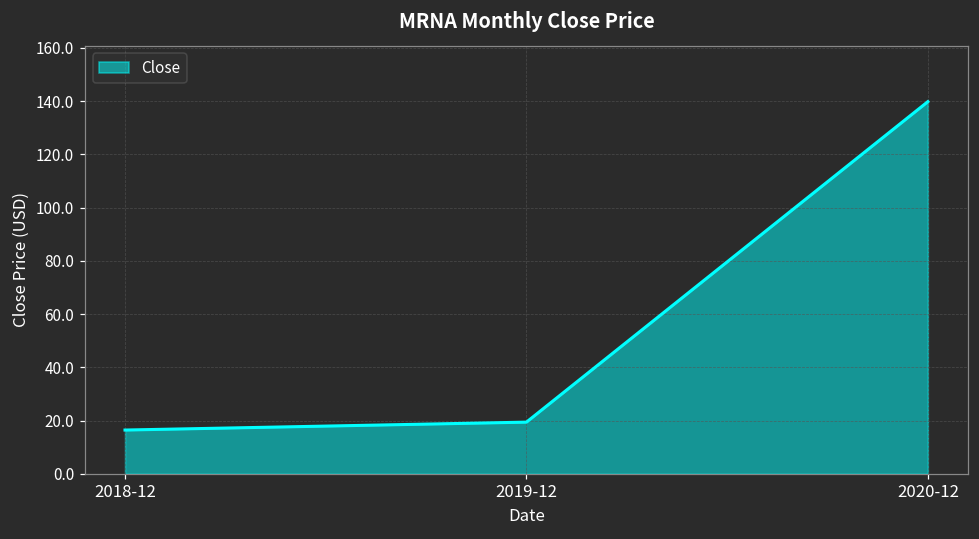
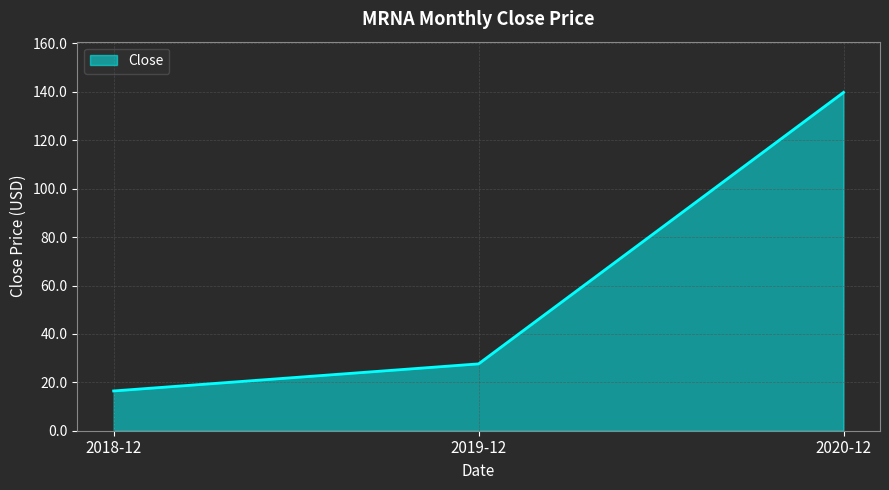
  {
    "2018-12": 16,
-   "2019-12": 19,
+   "2019-12": 28,
    "2020-12": 140
  }
